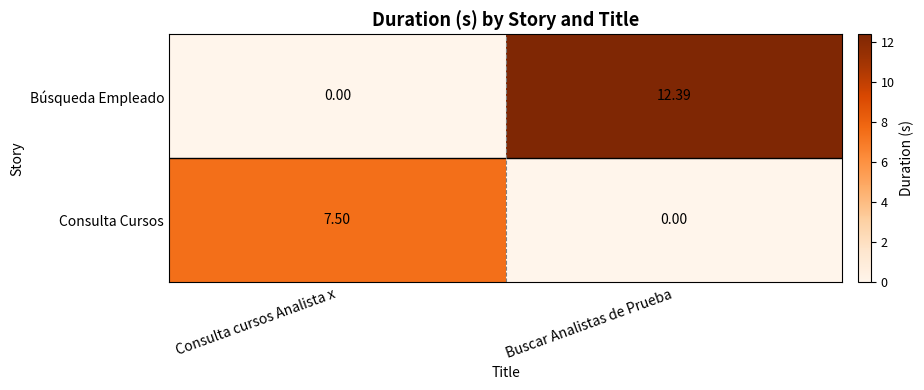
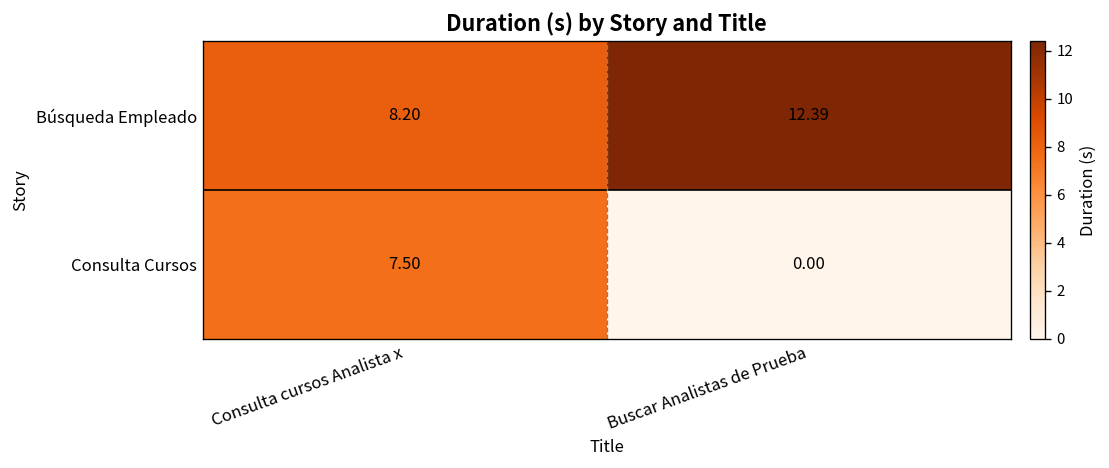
  {
    "Búsqueda Empleado": {
-     "Consulta cursos Analista x": 0.00,
+     "Consulta cursos Analista x": 8.20,
      "Buscar Analistas de Prueba": 12.39
    },
    "Consulta Cursos": {
      "Consulta cursos Analista x": 7.50,
      "Buscar Analistas de Prueba": 0.00
    }
  }
